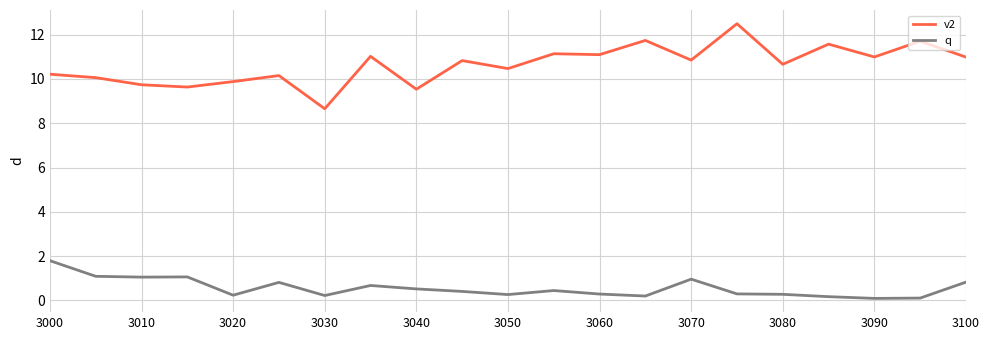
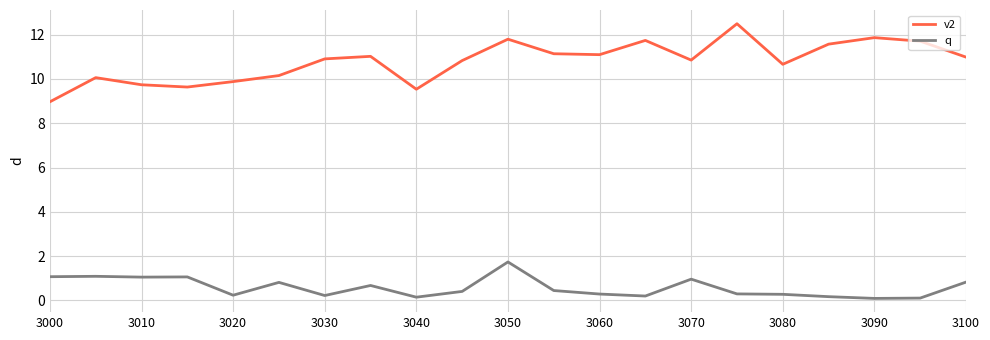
  {
    "v2": {
-     "3000": 10.2,
+     "3000": 9.0,
      "3010": 9.7,
      "3020": 9.9,
-     "3030": 8.7,
+     "3030": 10.9,
      "3040": 9.5,
-     "3050": 10.5,
+     "3050": 11.8,
      "3060": 11.1,
      "3070": 10.8,
      "3080": 10.7,
-     "3090": 11.0,
+     "3090": 11.9,
      "3100": 11.0
    },
    "q": {
-     "3000": 1.8,
+     "3000": 1.1,
      "3010": 1.1,
      "3020": 0.2,
      "3030": 0.2,
-     "3040": 0.5,
-     "3050": 0.3,
+     "3040": 0.1,
+     "3050": 1.7,
      "3060": 0.3,
      "3070": 1.0,
      "3080": 0.3,
      "3090": 0.1,
      "3100": 0.8
    }
  }
